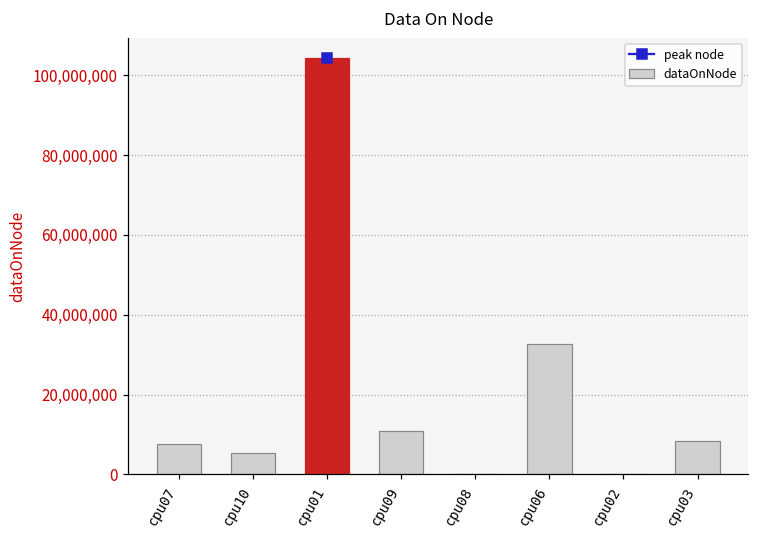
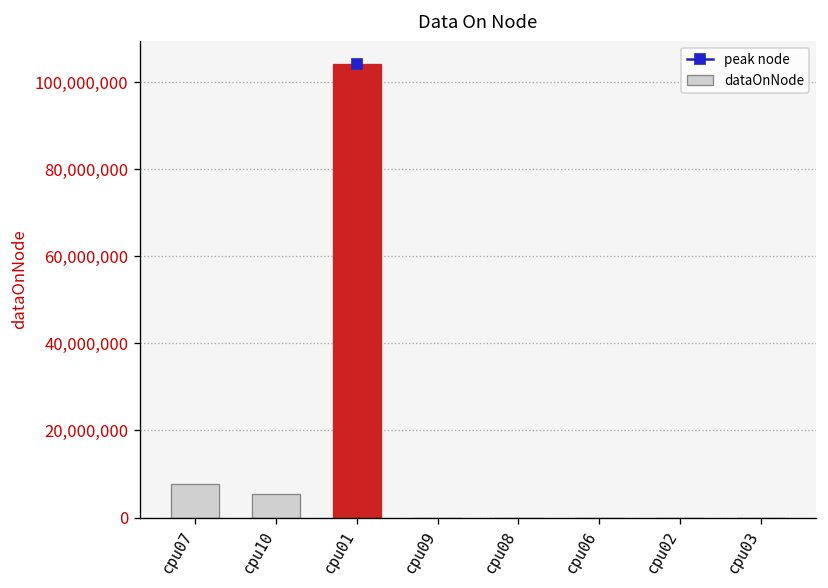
  {
    "dataOnNode": {
      "cpu07": "8,000,000",
      "cpu10": "5,000,000",
      "cpu01": "104,000,000",
-     "cpu09": "11,000,000",
-     "cpu06": "33,000,000",
-     "cpu03": "8,000,000"
+     "cpu09": "0",
+     "cpu06": "0",
+     "cpu03": "0"
    },
    "peak node": {
      "cpu01": "104,000,000"
    }
  }
